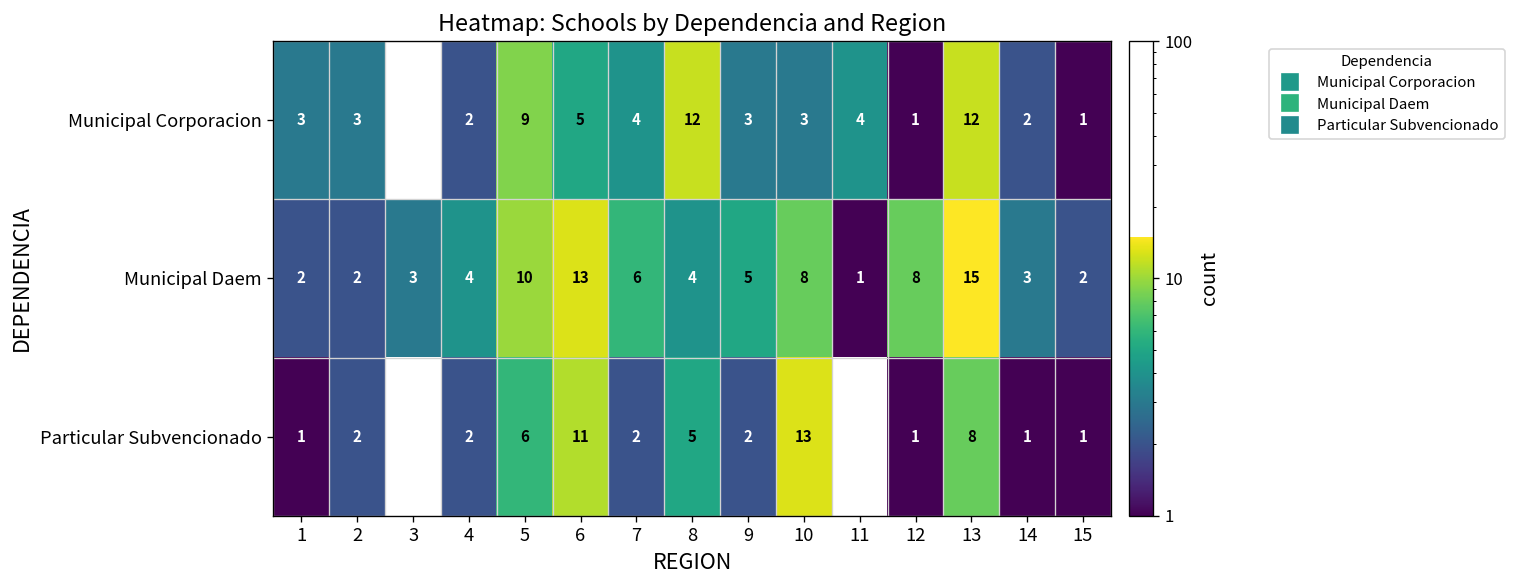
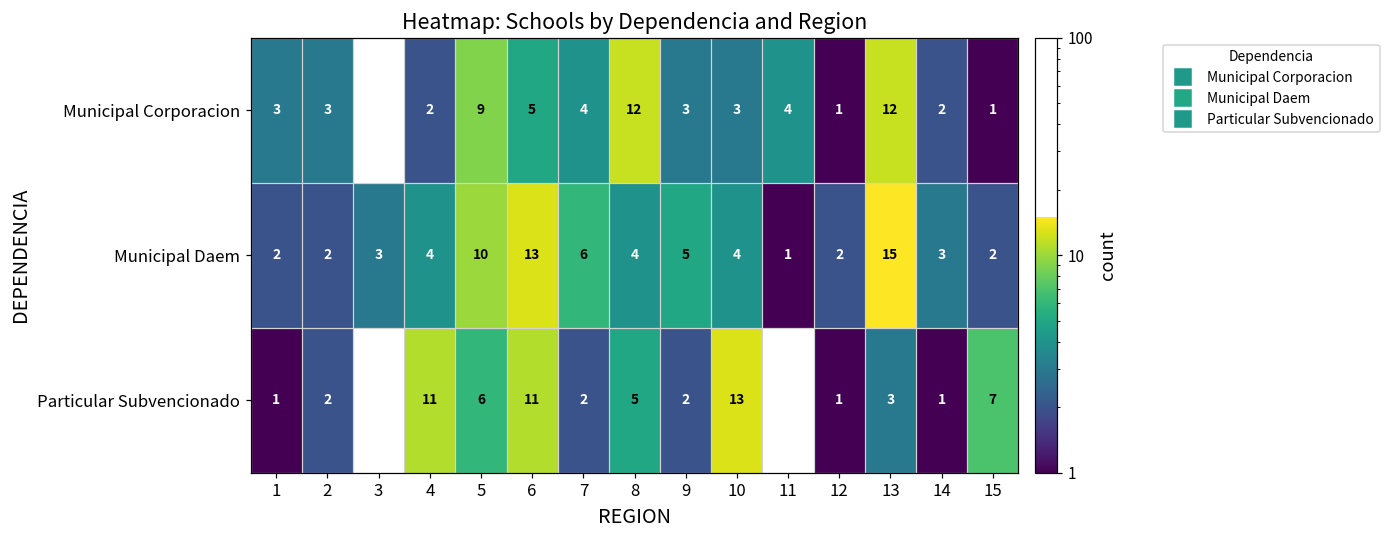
  {
    "Municipal Corporacion": {
      "1": 3,
      "2": 3,
      "4": 2,
      "5": 9,
      "6": 5,
      "7": 4,
      "8": 12,
      "9": 3,
      "10": 3,
      "11": 4,
      "12": 1,
      "13": 12,
      "14": 2,
      "15": 1
    },
    "Municipal Daem": {
      "1": 2,
      "2": 2,
      "3": 3,
      "4": 4,
      "5": 10,
      "6": 13,
      "7": 6,
      "8": 4,
      "9": 5,
-     "10": 8,
+     "10": 4,
      "11": 1,
-     "12": 8,
+     "12": 2,
      "13": 15,
      "14": 3,
      "15": 2
    },
    "Particular Subvencionado": {
      "1": 1,
      "2": 2,
-     "4": 2,
+     "4": 11,
      "5": 6,
      "6": 11,
      "7": 2,
      "8": 5,
      "9": 2,
      "10": 13,
      "12": 1,
-     "13": 8,
+     "13": 3,
      "14": 1,
-     "15": 1
+     "15": 7
    }
  }
